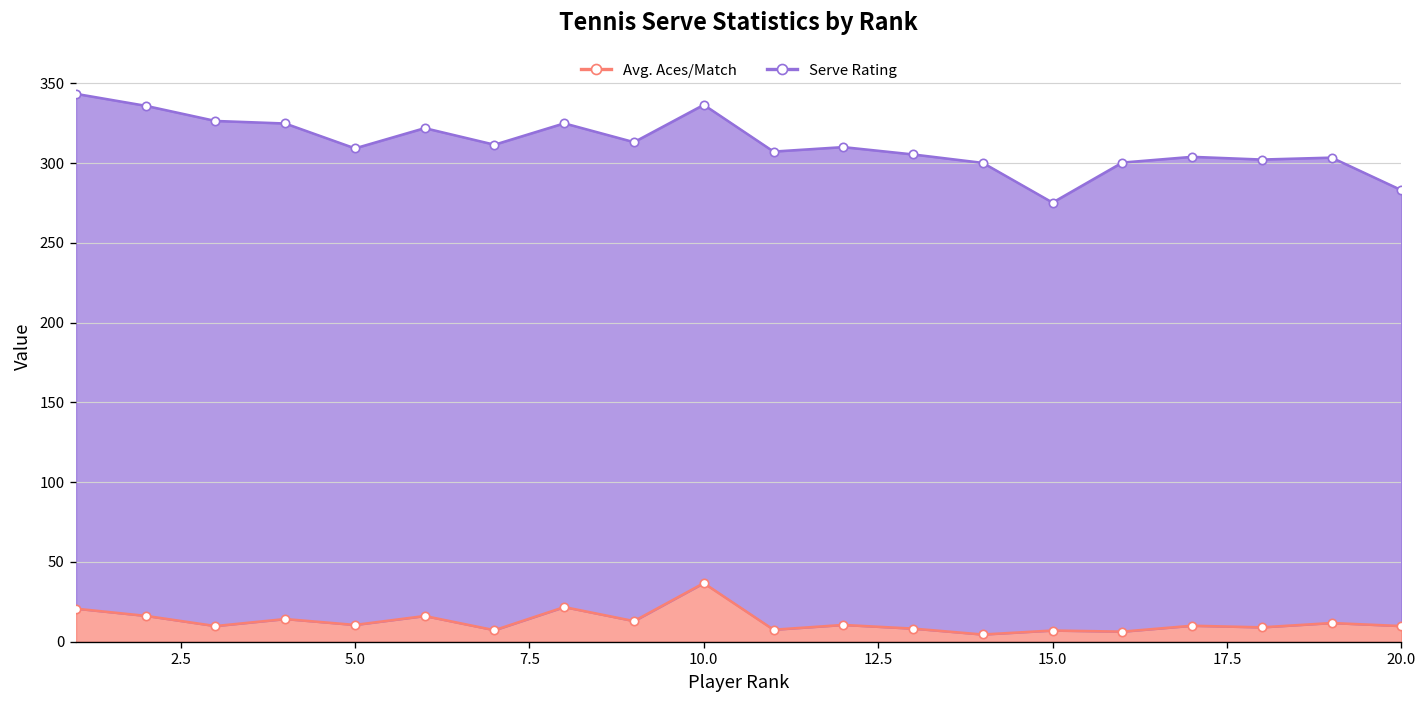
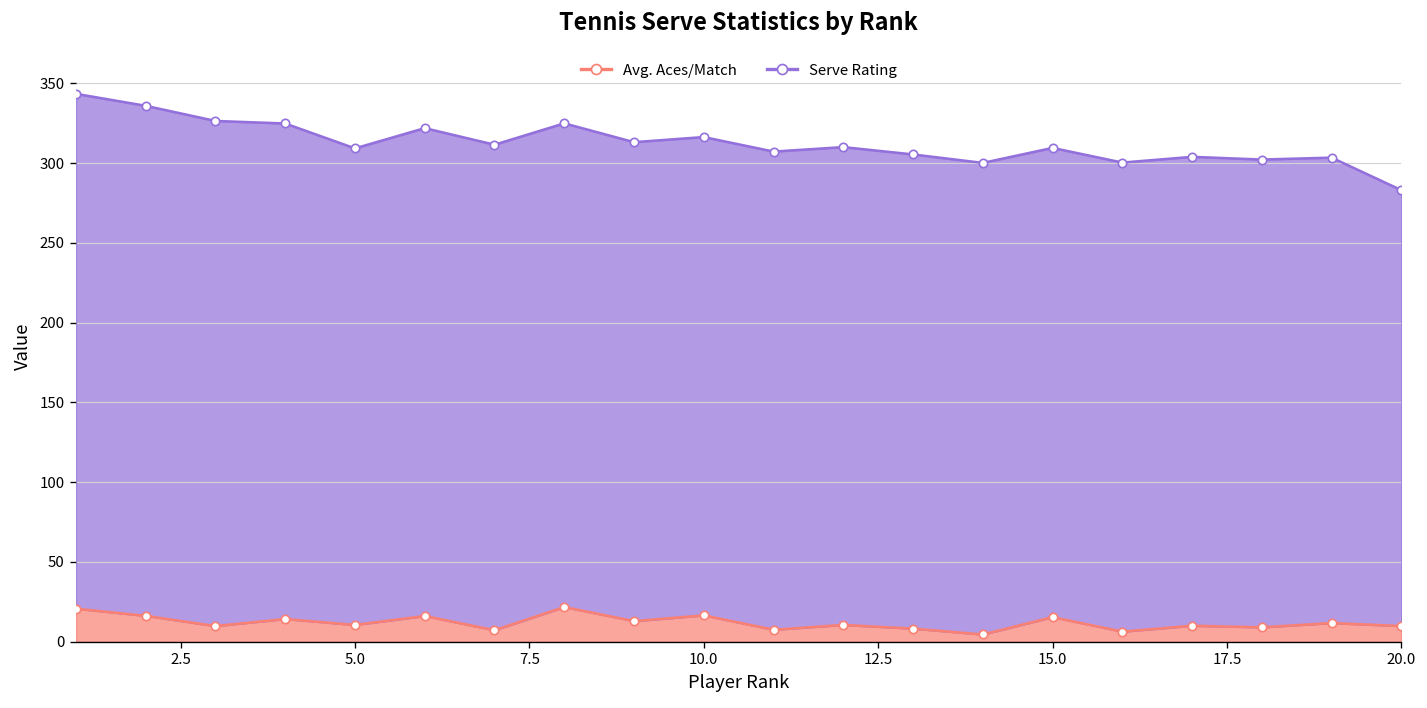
  {
    "Avg. Aces/Match": {
      "5.0": 11,
-     "10.0": 37,
-     "15.0": 7,
+     "10.0": 17,
+     "15.0": 15,
      "20.0": 10
    },
    "Serve Rating": {
      "5.0": 299,
      "10.0": 300,
-     "15.0": 268,
+     "15.0": 294,
      "20.0": 273
    }
  }
